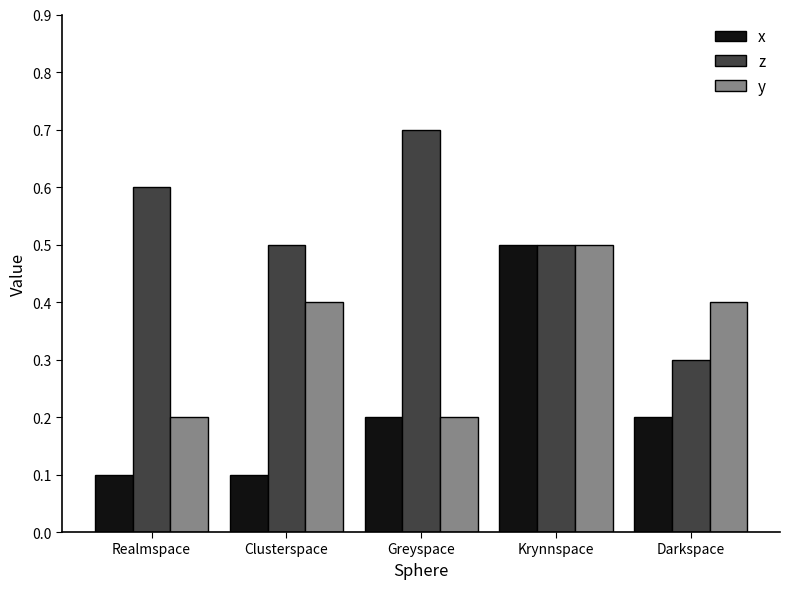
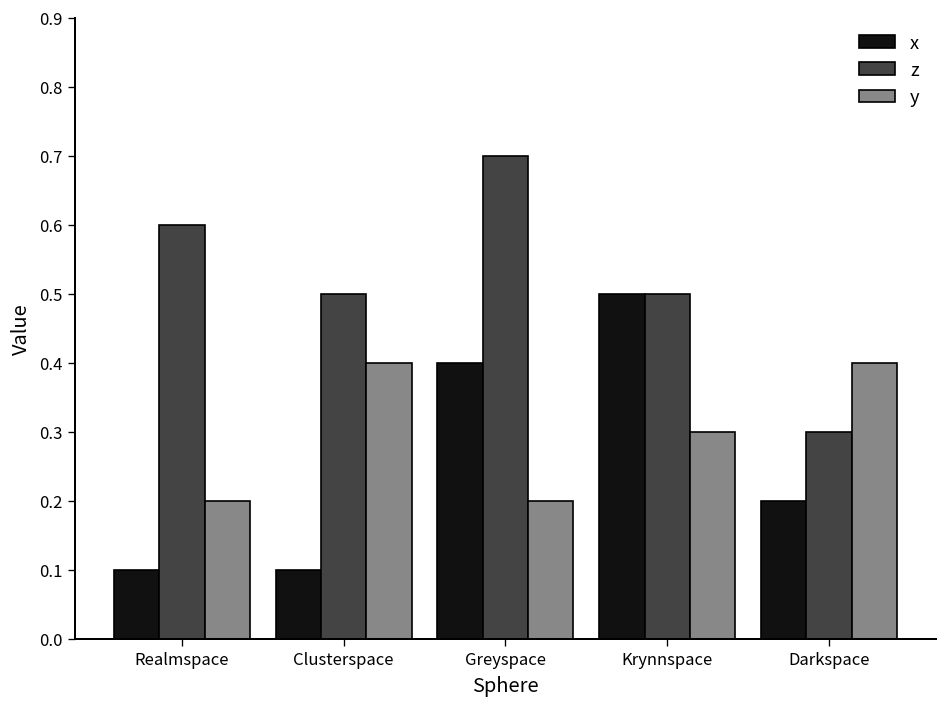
  {
    "x": {
      "Realmspace": 0.1,
      "Clusterspace": 0.1,
-     "Greyspace": 0.2,
+     "Greyspace": 0.4,
      "Krynnspace": 0.5,
      "Darkspace": 0.2
    },
    "z": {
      "Realmspace": 0.6,
      "Clusterspace": 0.5,
      "Greyspace": 0.7,
      "Krynnspace": 0.5,
      "Darkspace": 0.3
    },
    "y": {
      "Realmspace": 0.2,
      "Clusterspace": 0.4,
      "Greyspace": 0.2,
-     "Krynnspace": 0.5,
+     "Krynnspace": 0.3,
      "Darkspace": 0.4
    }
  }
